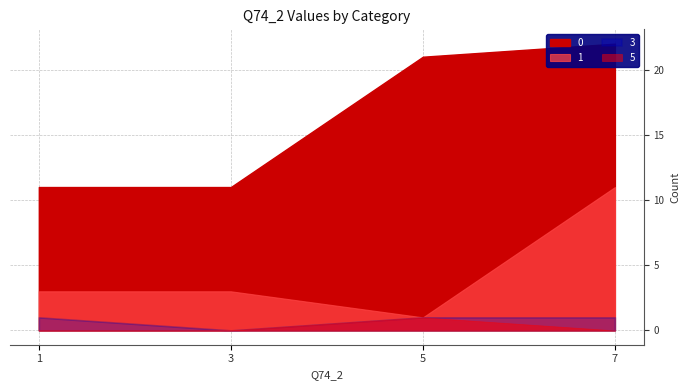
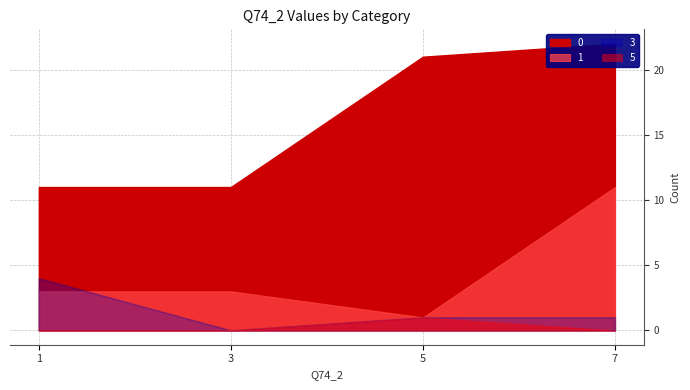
  {
    "3": {
-     "1": 1,
+     "1": 4,
      "7": 1
    }
  }
